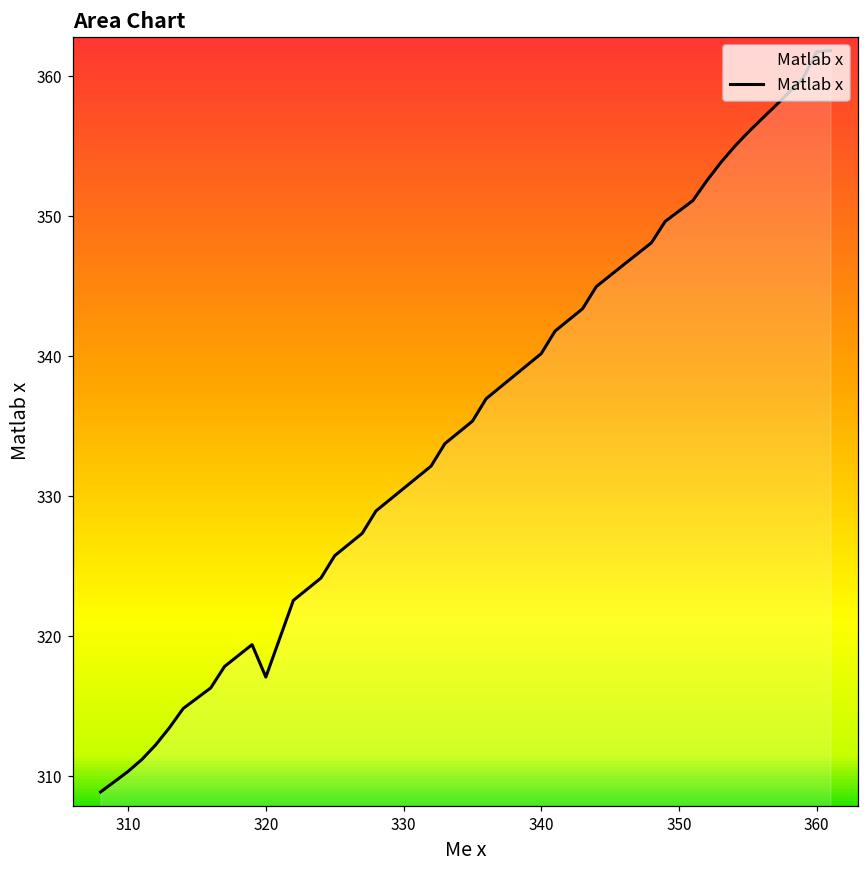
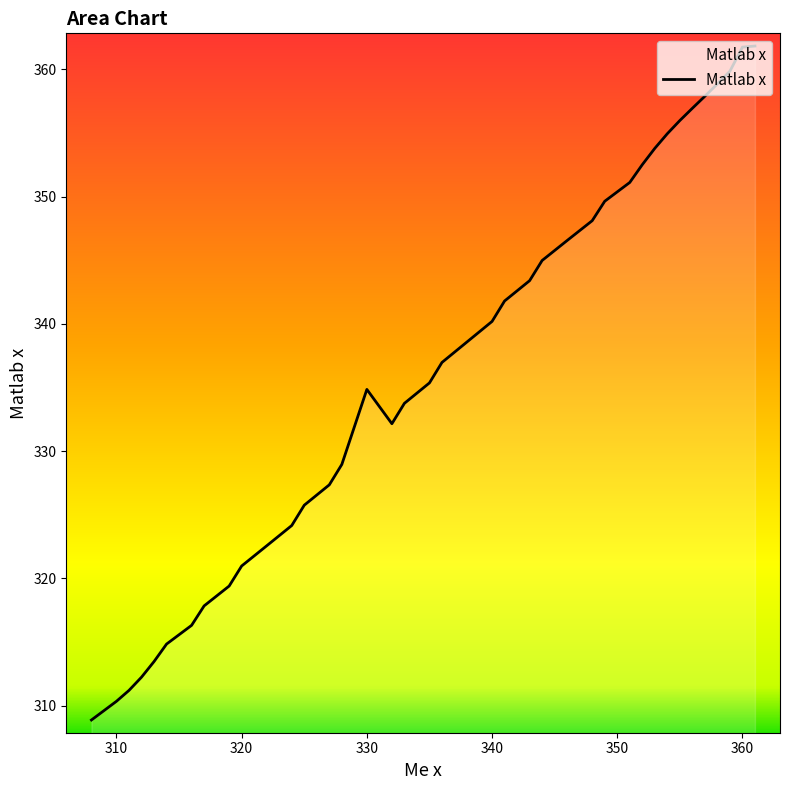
  {
    "310": 310.3,
-   "320": 317.1,
-   "330": 330.6,
+   "320": 321.0,
+   "330": 334.8,
    "340": 340.2
  }
